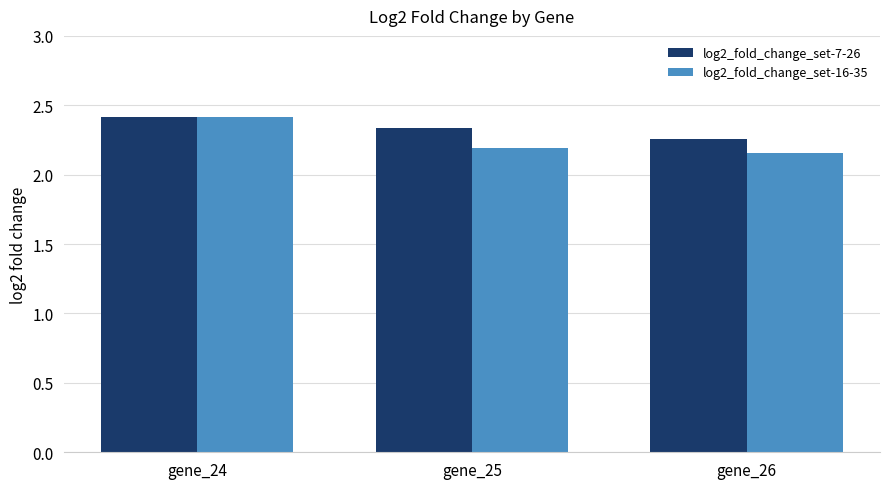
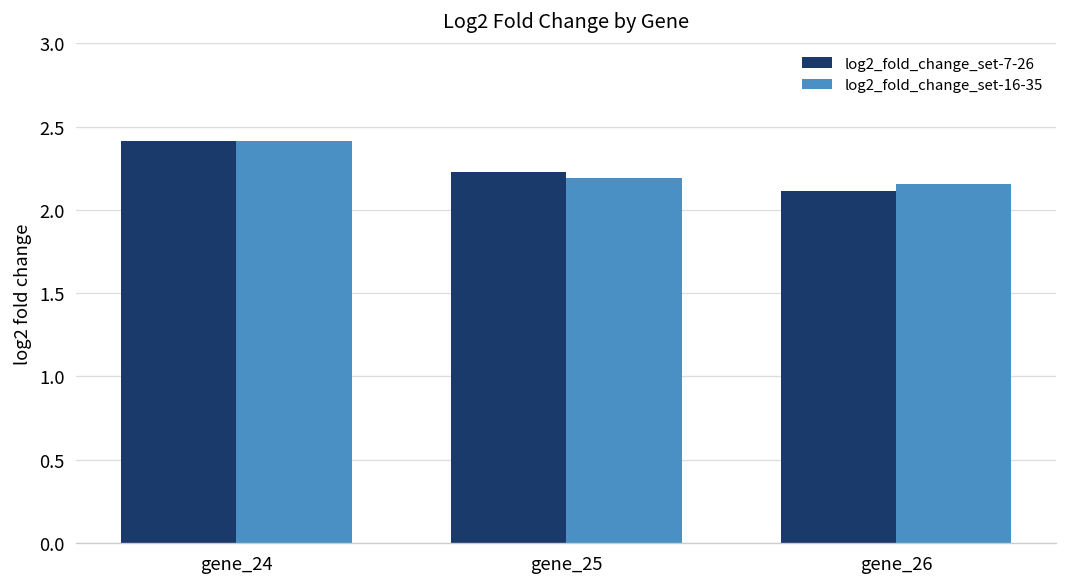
  {
    "log2_fold_change_set-7-26": {
      "gene_24": 2.42,
-     "gene_25": 2.34,
-     "gene_26": 2.26
+     "gene_25": 2.23,
+     "gene_26": 2.11
    },
    "log2_fold_change_set-16-35": {
      "gene_24": 2.42,
      "gene_25": 2.19,
      "gene_26": 2.15
    }
  }
